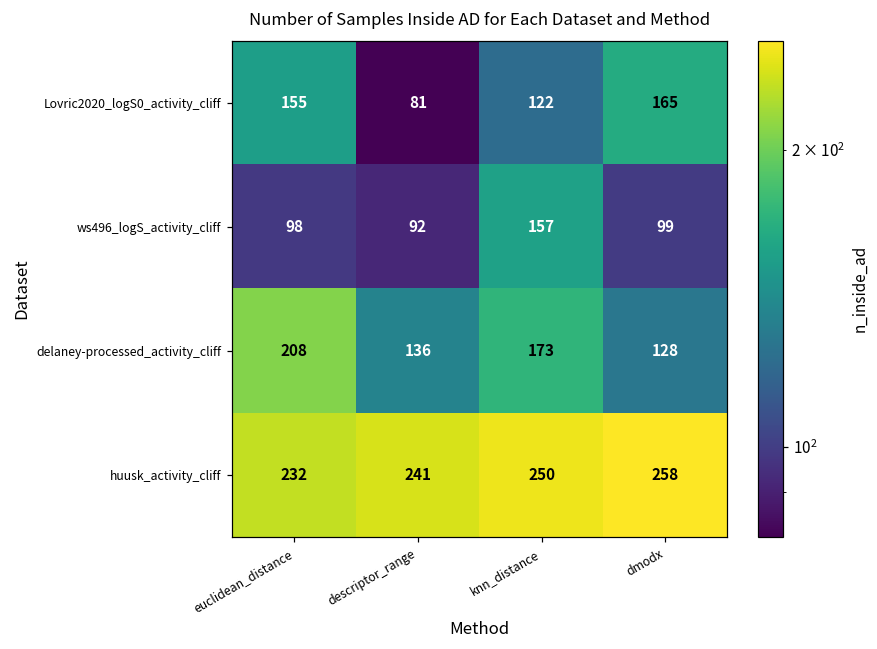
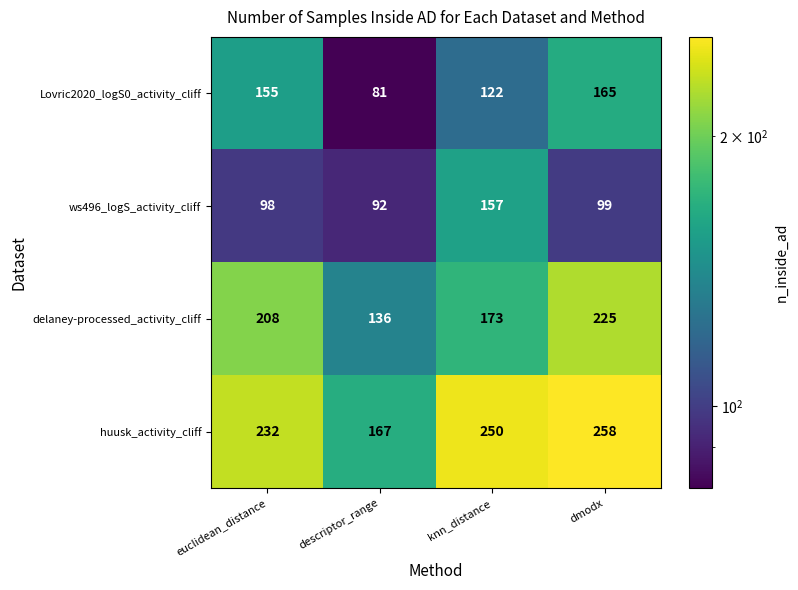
  {
    "Lovric2020_logS0_activity_cliff": {
      "euclidean_distance": 155,
      "descriptor_range": 81,
      "knn_distance": 122,
      "dmodx": 165
    },
    "ws496_logS_activity_cliff": {
      "euclidean_distance": 98,
      "descriptor_range": 92,
      "knn_distance": 157,
      "dmodx": 99
    },
    "delaney-processed_activity_cliff": {
      "euclidean_distance": 208,
      "descriptor_range": 136,
      "knn_distance": 173,
-     "dmodx": 128
+     "dmodx": 225
    },
    "huusk_activity_cliff": {
      "euclidean_distance": 232,
-     "descriptor_range": 241,
+     "descriptor_range": 167,
      "knn_distance": 250,
      "dmodx": 258
    }
  }
